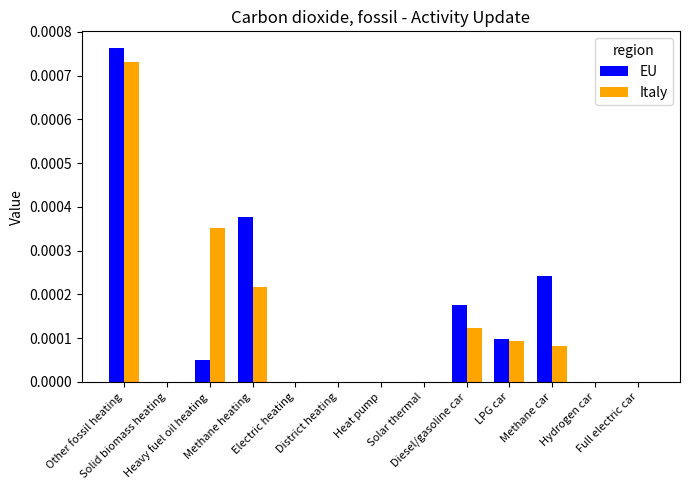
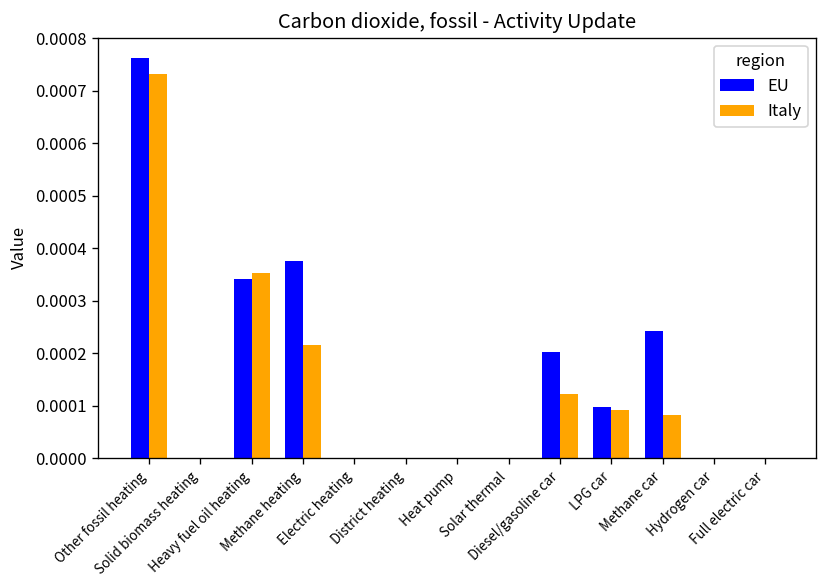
  {
    "EU": {
      "Other fossil heating": 0.00076,
      "Solid biomass heating": 0.00000,
-     "Heavy fuel oil heating": 0.00005,
+     "Heavy fuel oil heating": 0.00034,
      "Methane heating": 0.00038,
      "Electric heating": 0.00000,
      "District heating": 0.00000,
      "Heat pump": 0.00000,
      "Solar thermal": 0.00000,
-     "Diesel/gasoline car": 0.00018,
+     "Diesel/gasoline car": 0.00020,
      "LPG car": 0.00010,
      "Methane car": 0.00024,
      "Hydrogen car": 0.00000,
      "Full electric car": 0.00000
    },
    "Italy": {
      "Other fossil heating": 0.00073,
      "Solid biomass heating": 0.00000,
      "Heavy fuel oil heating": 0.00035,
      "Methane heating": 0.00022,
      "Electric heating": 0.00000,
      "District heating": 0.00000,
      "Heat pump": 0.00000,
      "Solar thermal": 0.00000,
      "Diesel/gasoline car": 0.00012,
      "LPG car": 0.00009,
      "Methane car": 0.00008,
      "Hydrogen car": 0.00000,
      "Full electric car": 0.00000
    }
  }
